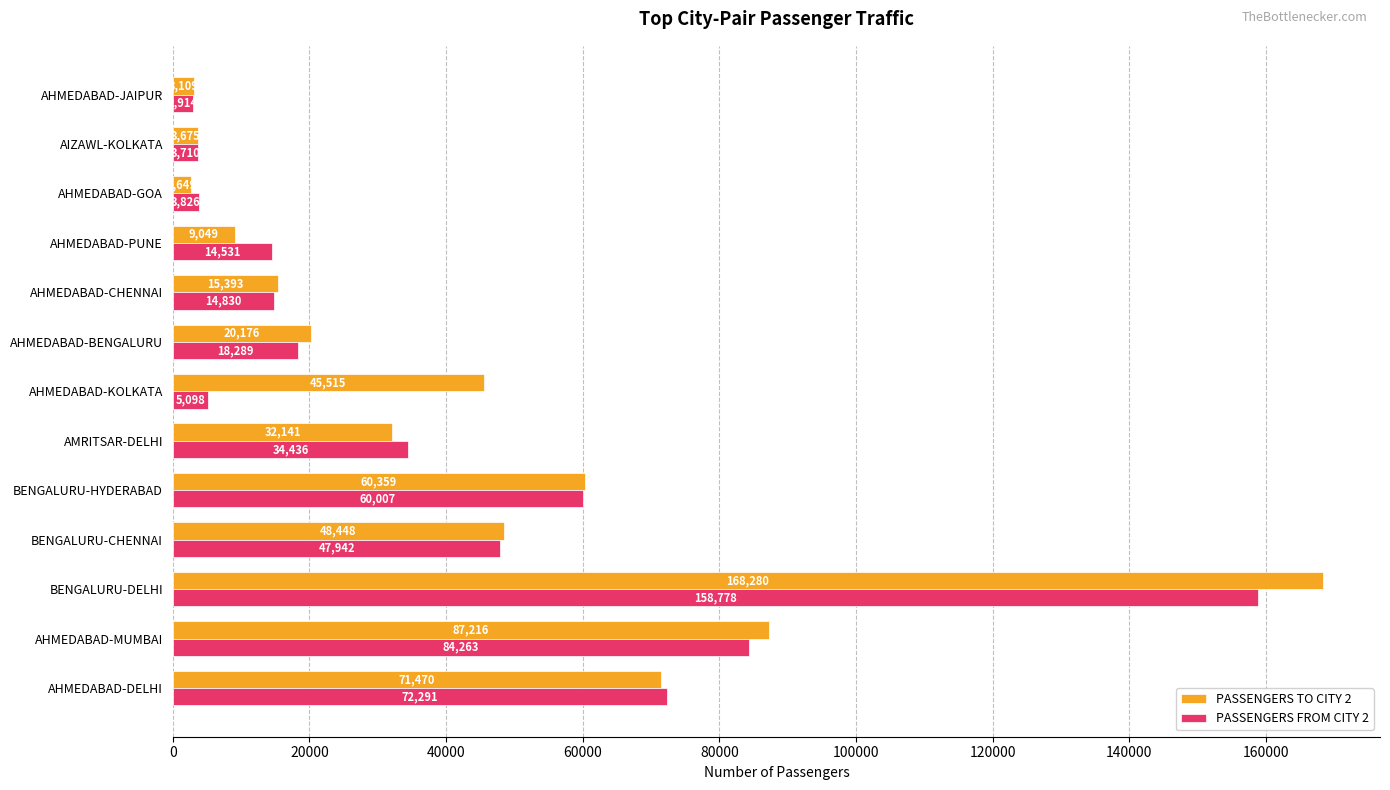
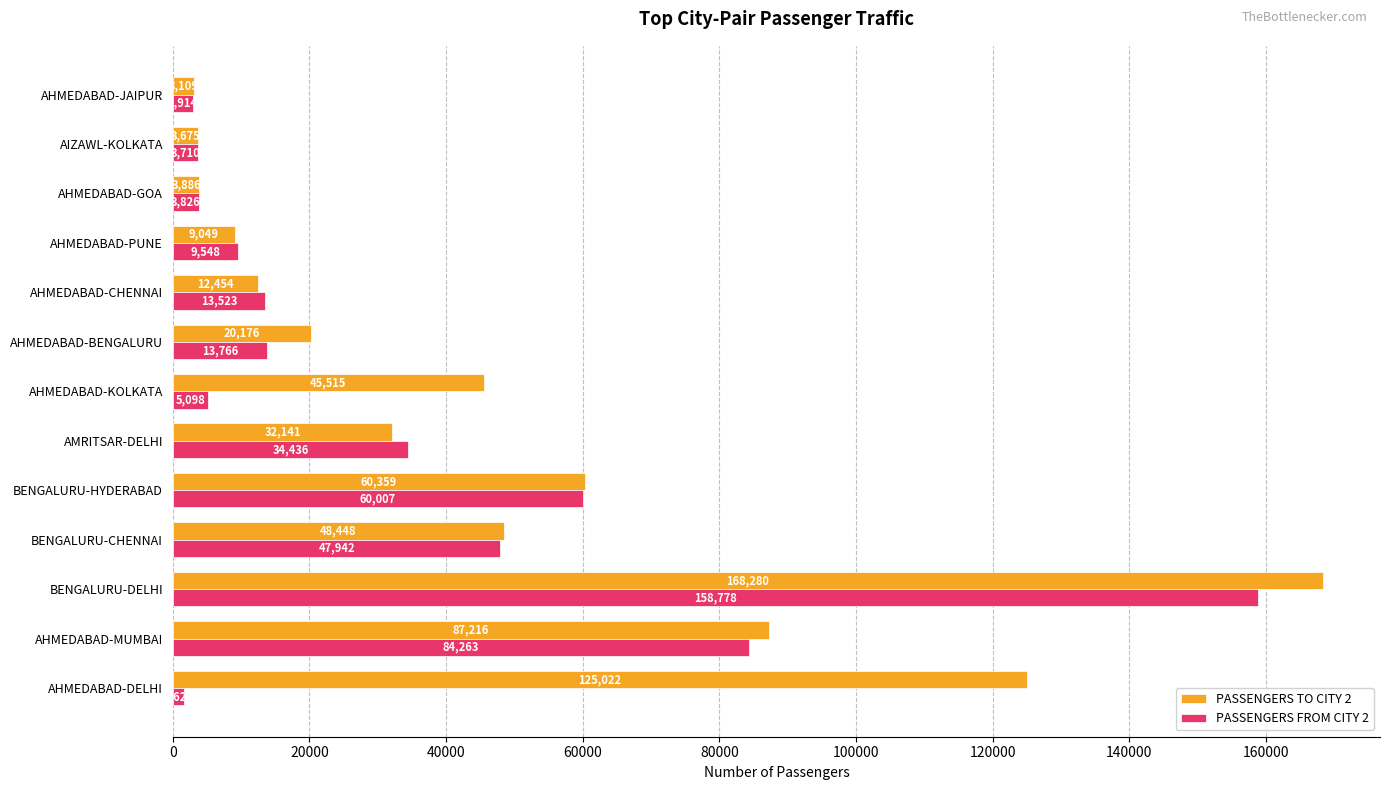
  {
    "PASSENGERS TO CITY 2": {
      "AHMEDABAD-JAIPUR": "3,109",
      "AIZAWL-KOLKATA": "3,675",
-     "AHMEDABAD-GOA": "3000",
+     "AHMEDABAD-GOA": "4000",
      "AHMEDABAD-PUNE": "9,049",
-     "AHMEDABAD-CHENNAI": "15,393",
+     "AHMEDABAD-CHENNAI": "12,454",
      "AHMEDABAD-BENGALURU": "20,176",
      "AHMEDABAD-KOLKATA": "45,515",
      "AMRITSAR-DELHI": "32,141",
      "BENGALURU-HYDERABAD": "60,359",
      "BENGALURU-CHENNAI": "48,448",
      "BENGALURU-DELHI": "168,280",
      "AHMEDABAD-MUMBAI": "87,216",
-     "AHMEDABAD-DELHI": "71,470"
+     "AHMEDABAD-DELHI": "125,022"
    },
    "PASSENGERS FROM CITY 2": {
      "AHMEDABAD-JAIPUR": "2,914",
      "AIZAWL-KOLKATA": "3,710",
      "AHMEDABAD-GOA": "3,826",
-     "AHMEDABAD-PUNE": "14,531",
-     "AHMEDABAD-CHENNAI": "14,830",
-     "AHMEDABAD-BENGALURU": "18,289",
+     "AHMEDABAD-PUNE": "9,548",
+     "AHMEDABAD-CHENNAI": "13,523",
+     "AHMEDABAD-BENGALURU": "13,766",
      "AHMEDABAD-KOLKATA": "5,098",
      "AMRITSAR-DELHI": "34,436",
      "BENGALURU-HYDERABAD": "60,007",
      "BENGALURU-CHENNAI": "47,942",
      "BENGALURU-DELHI": "158,778",
      "AHMEDABAD-MUMBAI": "84,263",
-     "AHMEDABAD-DELHI": "72000"
+     "AHMEDABAD-DELHI": "2000"
    }
  }
